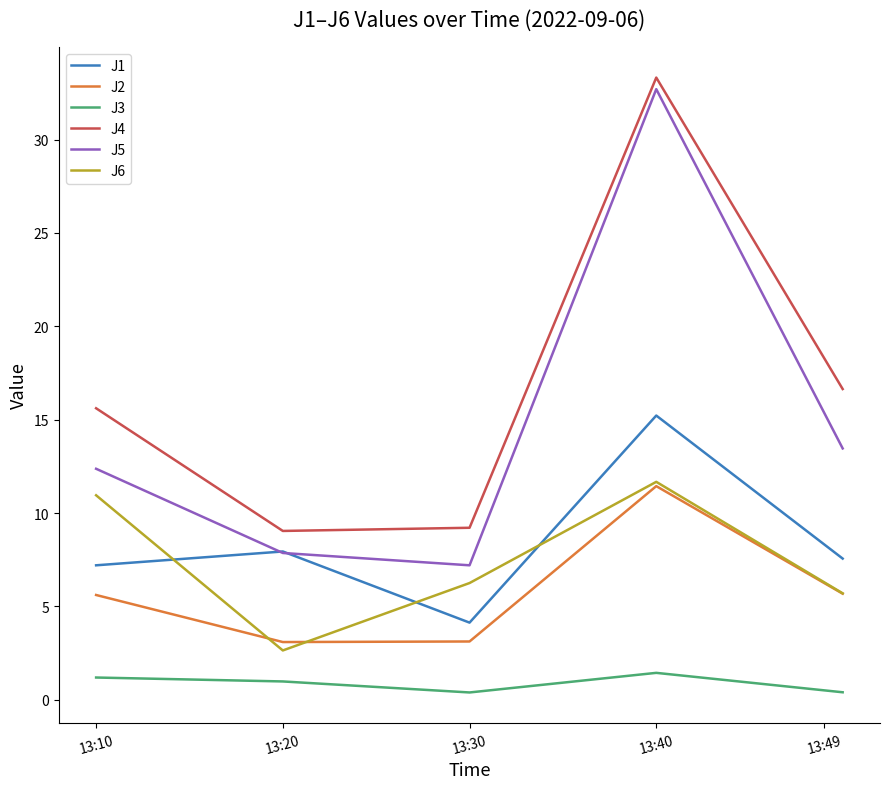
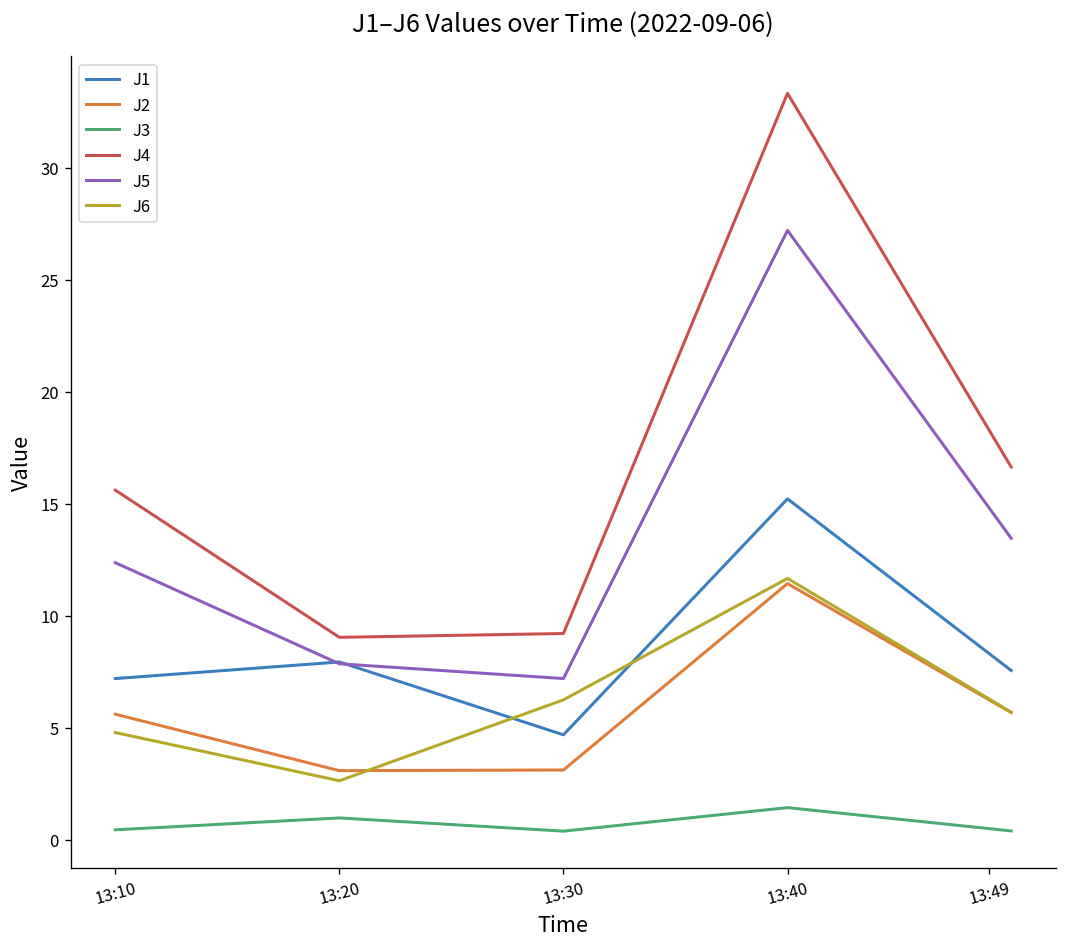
  {
    "J1": {
      "13:10": 7.2,
-     "13:30": 4.1,
+     "13:30": 4.7,
      "13:40": 15.2
    },
    "J3": {
-     "13:10": 1.2,
+     "13:10": 0.5,
      "13:20": 1.0,
      "13:30": 0.4,
      "13:40": 1.4
    },
    "J5": {
      "13:10": 12.4,
      "13:30": 7.2,
-     "13:40": 32.7
+     "13:40": 27.2
    },
    "J6": {
-     "13:10": 11.0,
+     "13:10": 4.8,
      "13:20": 2.6,
      "13:30": 6.3,
      "13:40": 11.7
    }
  }
